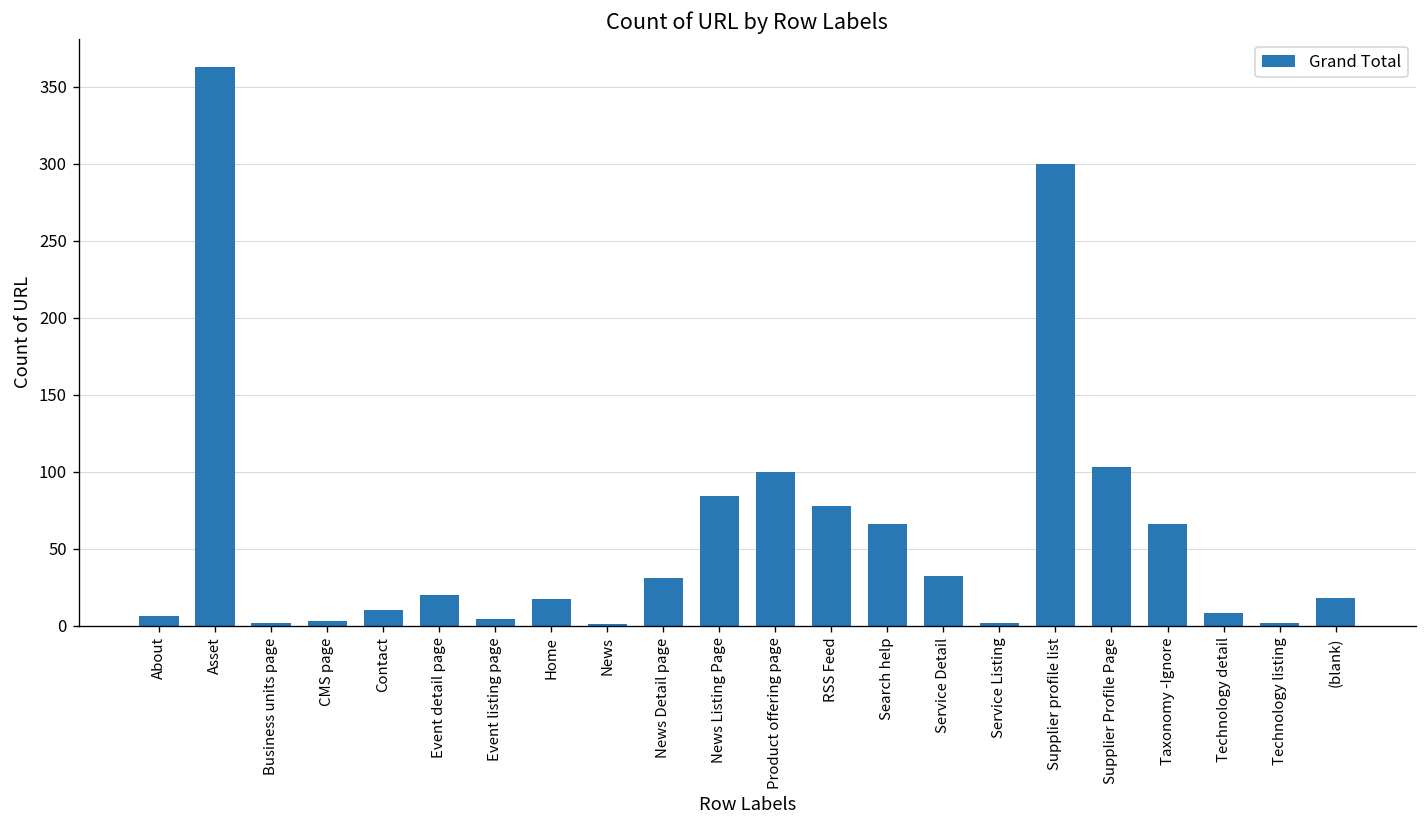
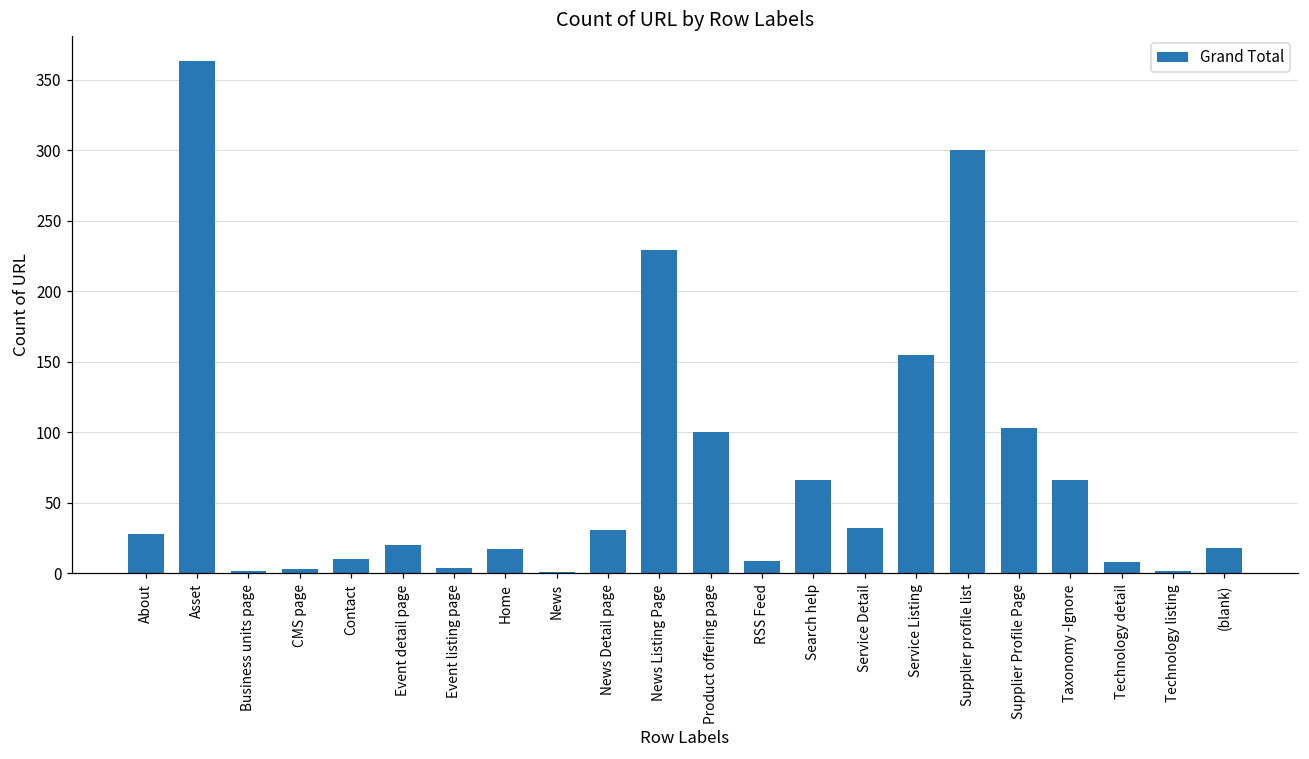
  {
-   "About": 6,
+   "About": 28,
    "Asset": 363,
    "Business units page": 2,
    "CMS page": 3,
    "Contact": 10,
    "Event detail page": 20,
    "Event listing page": 4,
    "Home": 17,
    "News Detail page": 31,
-   "News Listing Page": 84,
+   "News Listing Page": 229,
    "Product offering page": 100,
-   "RSS Feed": 78,
+   "RSS Feed": 9,
    "Search help": 66,
    "Service Detail": 32,
-   "Service Listing": 2,
+   "Service Listing": 155,
    "Supplier profile list": 300,
    "Supplier Profile Page": 103,
    "Taxonomy -Ignore": 66,
    "Technology detail": 8,
    "Technology listing": 2,
    "(blank)": 18
  }
